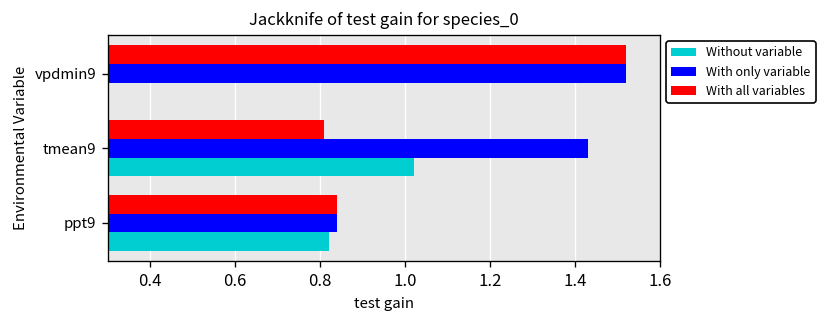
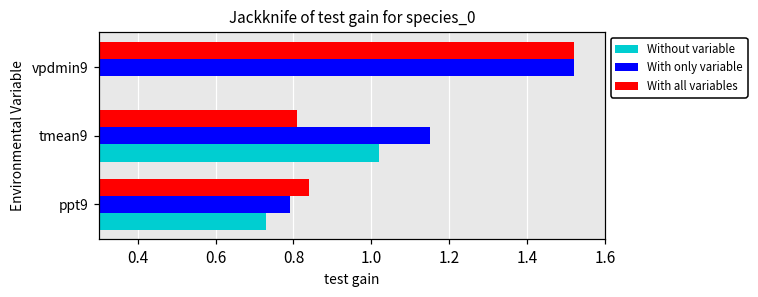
  {
    "Without variable": {
      "tmean9": 1.02,
-     "ppt9": 0.82
+     "ppt9": 0.73
    },
    "With only variable": {
      "vpdmin9": 1.52,
-     "tmean9": 1.43,
-     "ppt9": 0.84
+     "tmean9": 1.15,
+     "ppt9": 0.79
    },
    "With all variables": {
      "vpdmin9": 1.52,
      "tmean9": 0.81,
      "ppt9": 0.84
    }
  }
